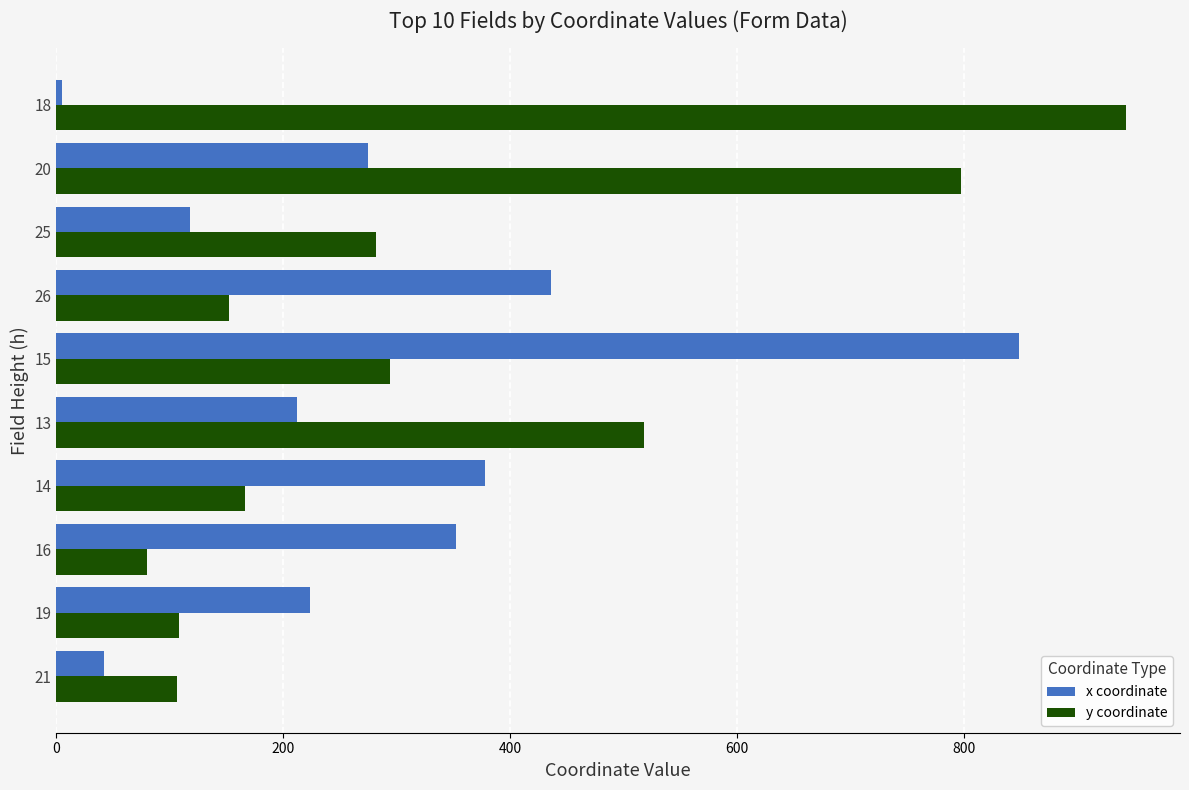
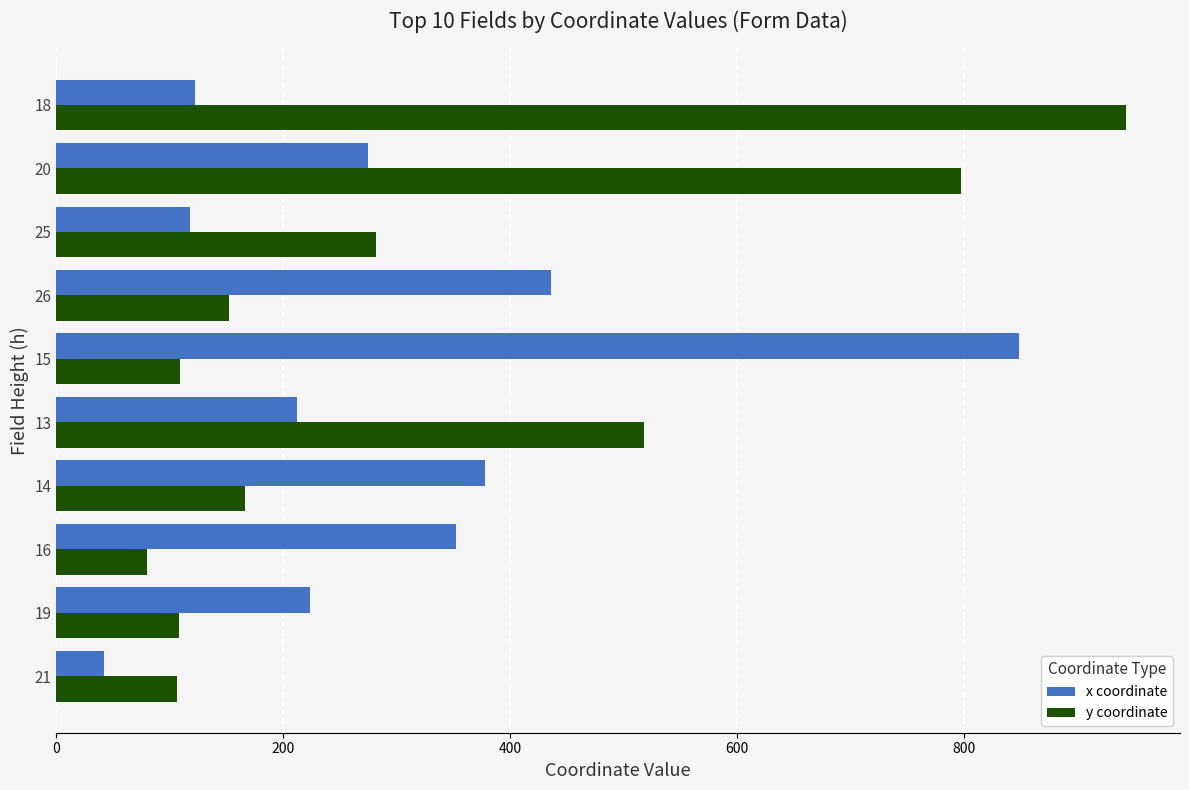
  {
    "x coordinate": {
-     "18": 5,
+     "18": 122,
      "20": 275,
      "25": 118,
      "26": 436,
      "15": 848,
      "13": 212,
      "14": 378,
      "16": 352,
      "19": 224,
      "21": 42
    },
    "y coordinate": {
      "18": 943,
      "20": 797,
      "25": 282,
      "26": 152,
-     "15": 294,
+     "15": 109,
      "13": 518,
      "14": 166,
      "16": 80,
      "19": 108,
      "21": 106
    }
  }
